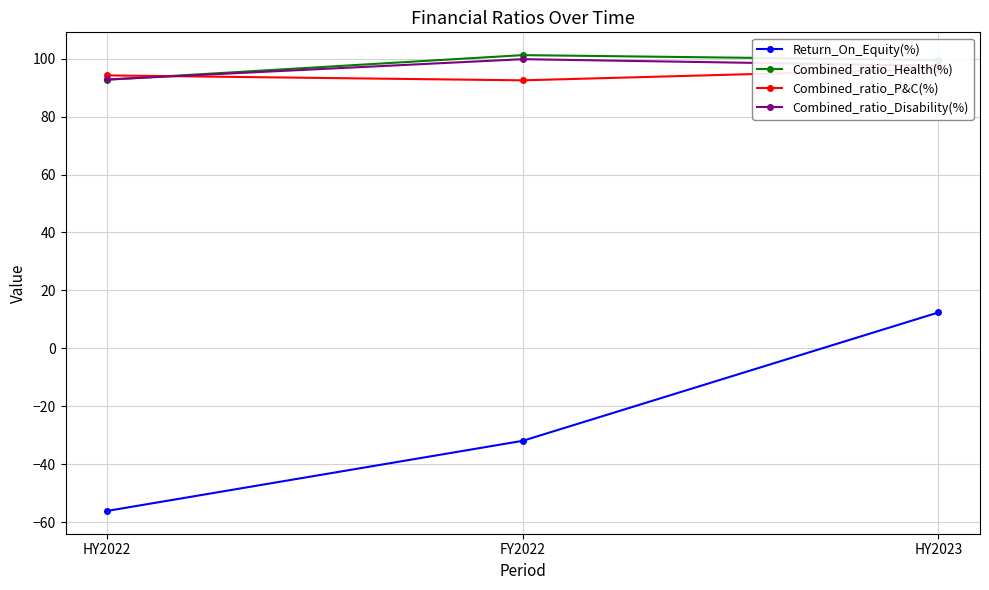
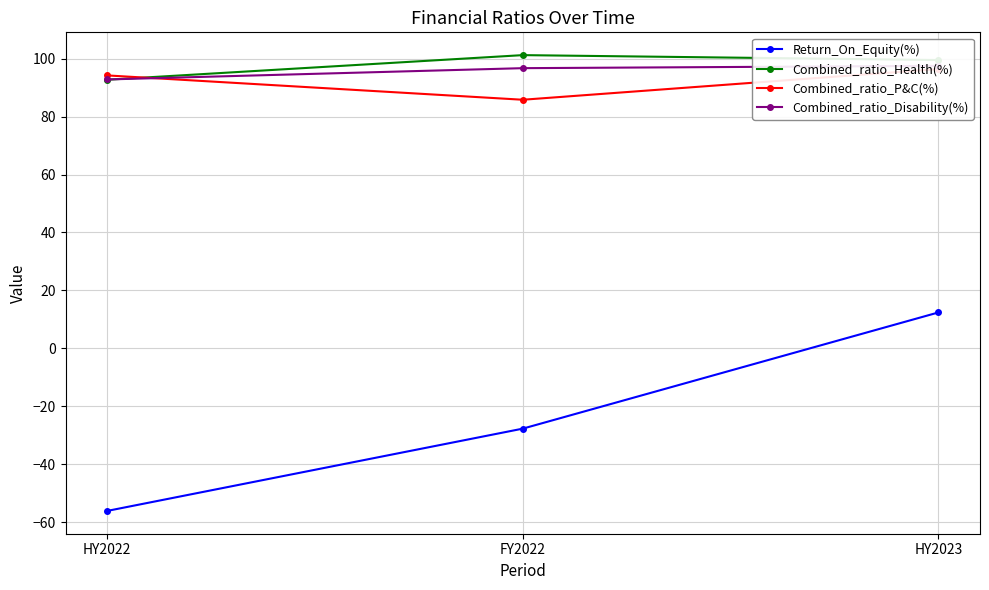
  {
    "Return_On_Equity(%)": {
      "HY2022": -56,
-     "FY2022": -32,
+     "FY2022": -28,
      "HY2023": 12
    },
    "Combined_ratio_Health(%)": {
      "FY2022": 101
    },
    "Combined_ratio_P&C(%)": {
      "HY2022": 94,
-     "FY2022": 93
+     "FY2022": 86
    },
    "Combined_ratio_Disability(%)": {
-     "FY2022": 100
+     "FY2022": 97
    }
  }
